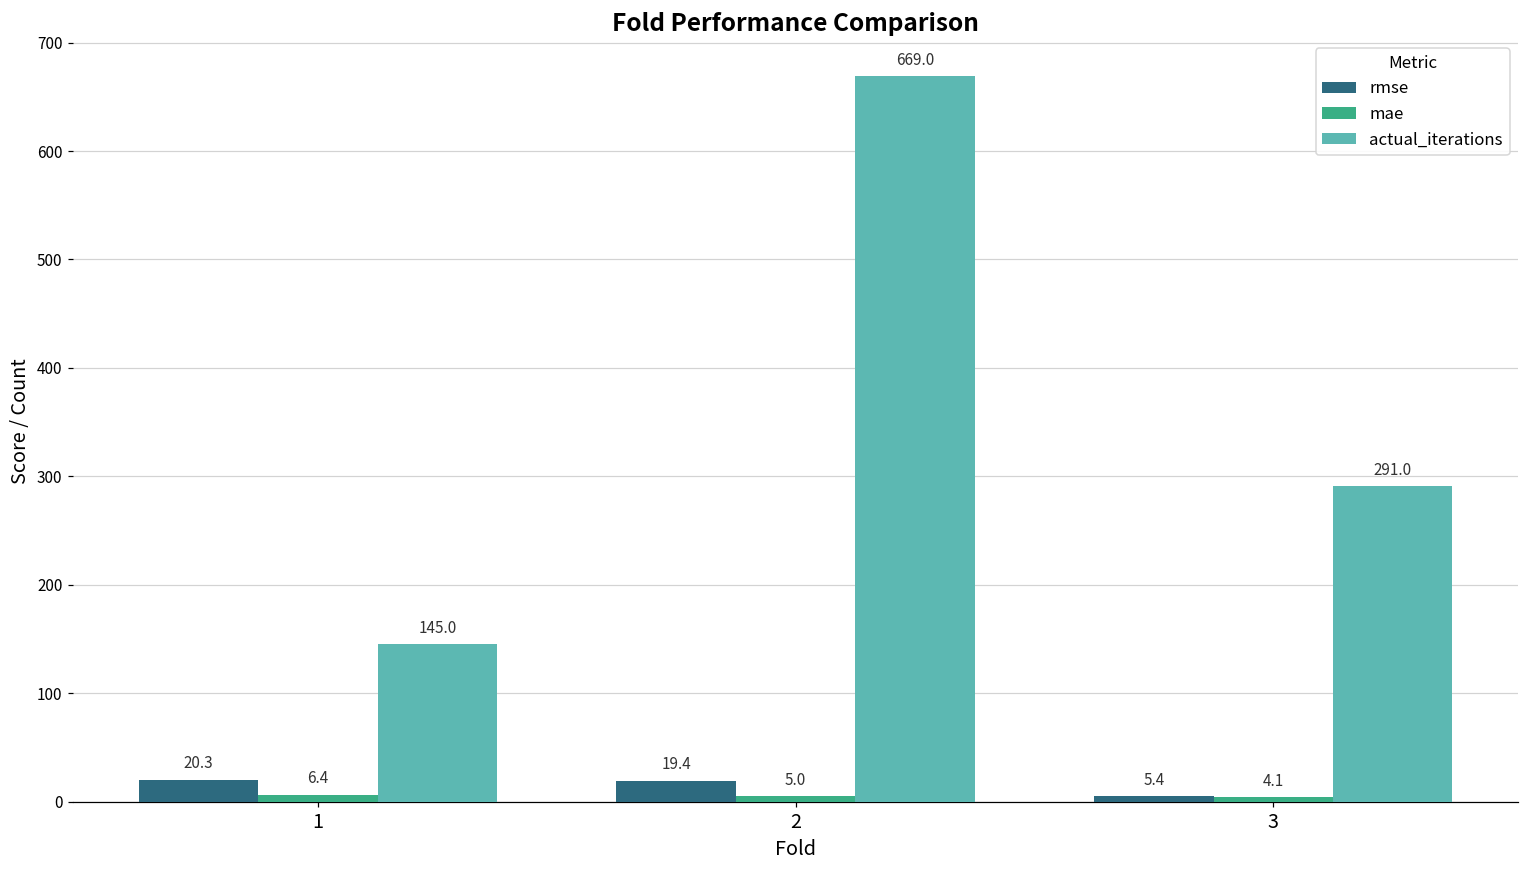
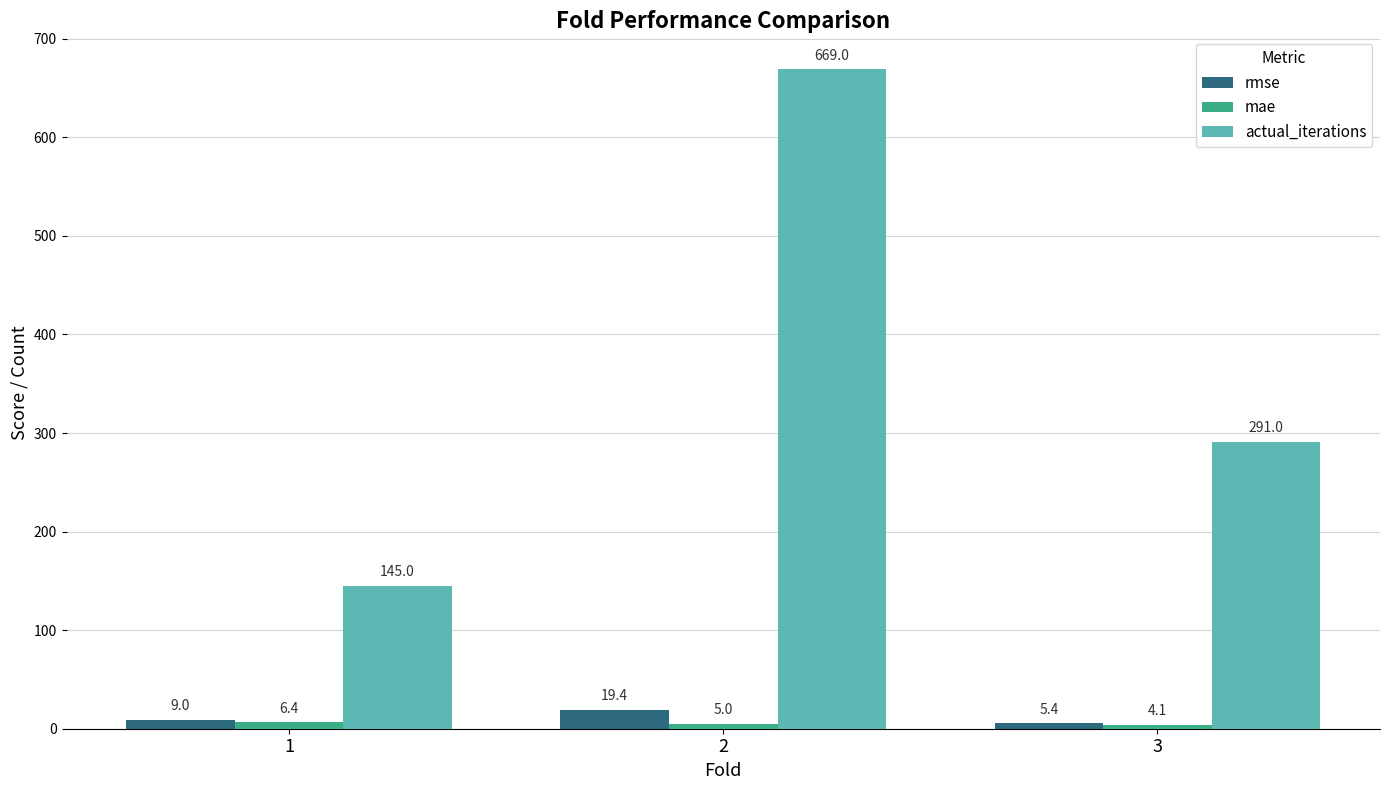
  {
    "rmse": {
-     "1": 20.3,
+     "1": 9.0,
      "2": 19.4,
      "3": 5.4
    }
  }
